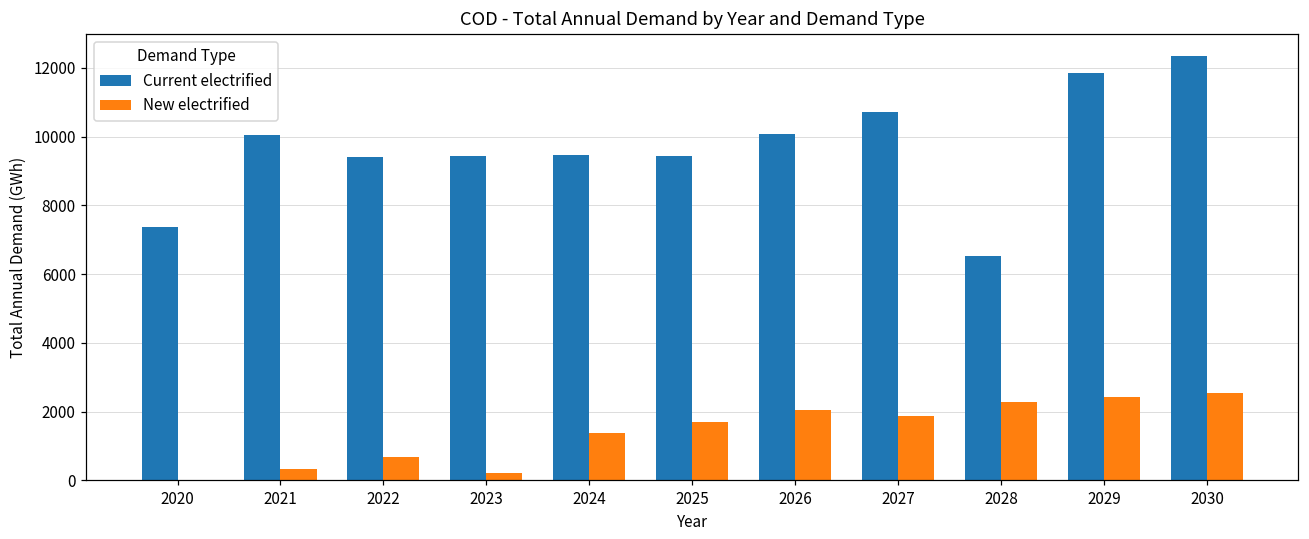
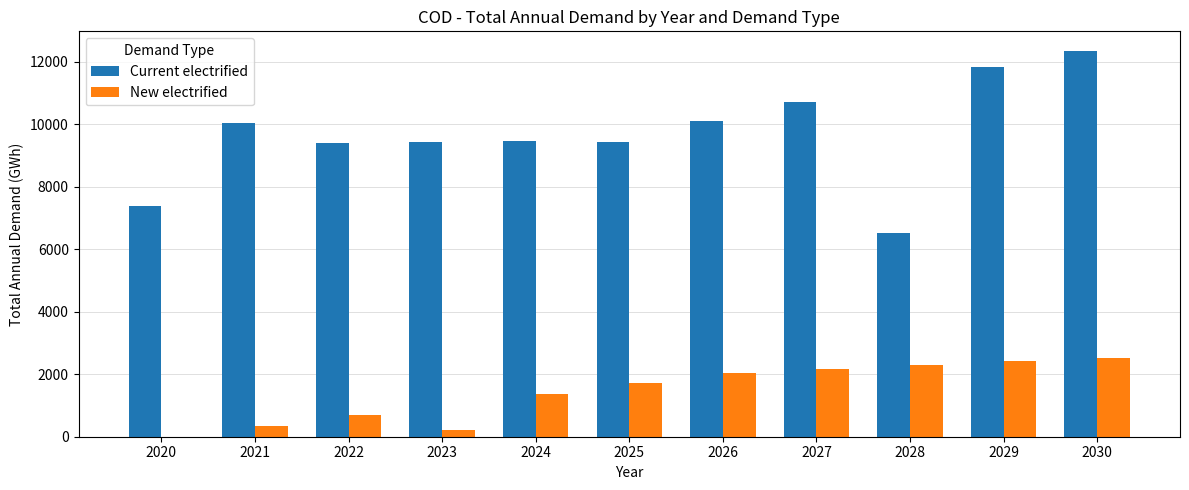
  {
    "Current electrified": {
      "2020": 7400,
      "2021": 10000,
      "2022": 9400,
      "2023": 9400,
      "2024": 9500,
      "2025": 9400,
      "2026": 10100,
      "2027": 10700,
      "2028": 6500,
      "2029": 11800,
      "2030": 12400
    },
    "New electrified": {
      "2020": 0,
      "2021": 300,
      "2022": 700,
      "2023": 200,
      "2024": 1400,
      "2025": 1700,
      "2026": 2100,
-     "2027": 1900,
+     "2027": 2200,
      "2028": 2300,
      "2029": 2400,
      "2030": 2500
    }
  }
